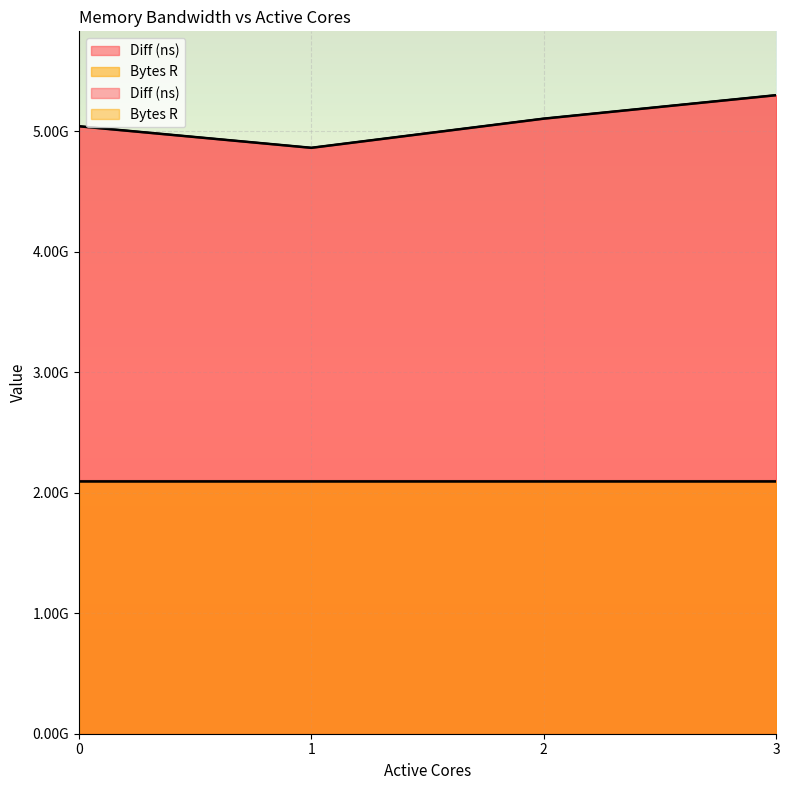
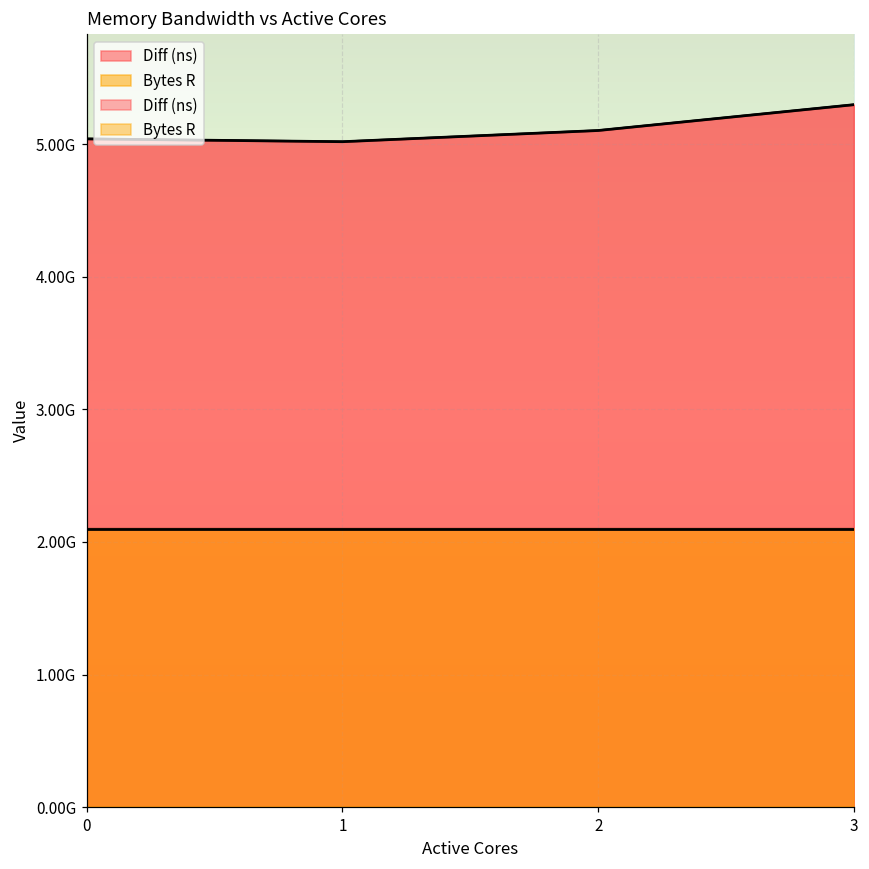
  {
    "Diff (ns)": {
      "0": 5040000000,
-     "1": 4860000000,
+     "1": 5020000000,
      "2": 5100000000,
      "3": 5300000000
    },
    "Bytes R": {
      "0": 2100000000,
      "1": 2100000000,
      "2": 2100000000,
      "3": 2100000000
    }
  }
